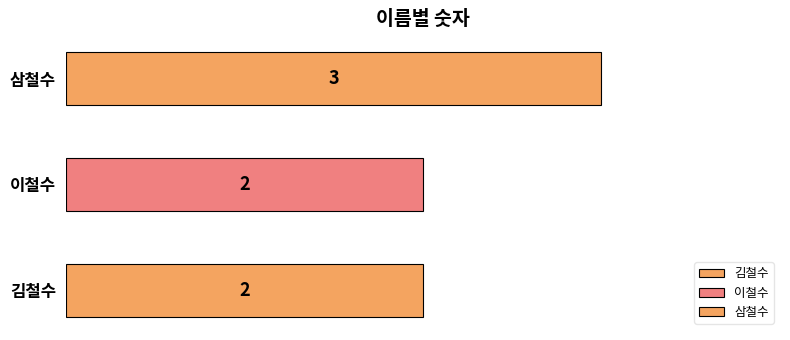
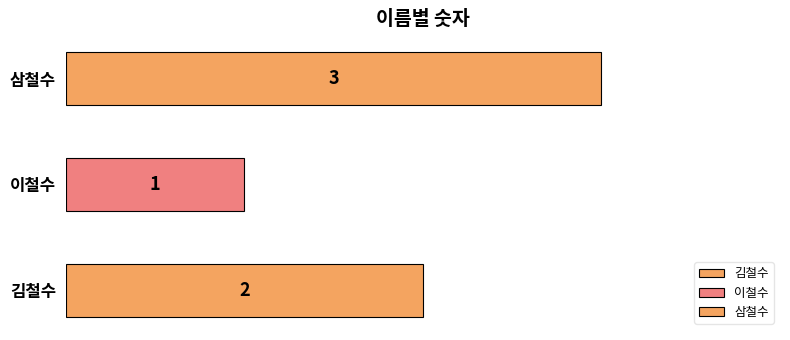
  {
    "삼철수": 3,
-   "이철수": 2,
+   "이철수": 1,
    "김철수": 2
  }
